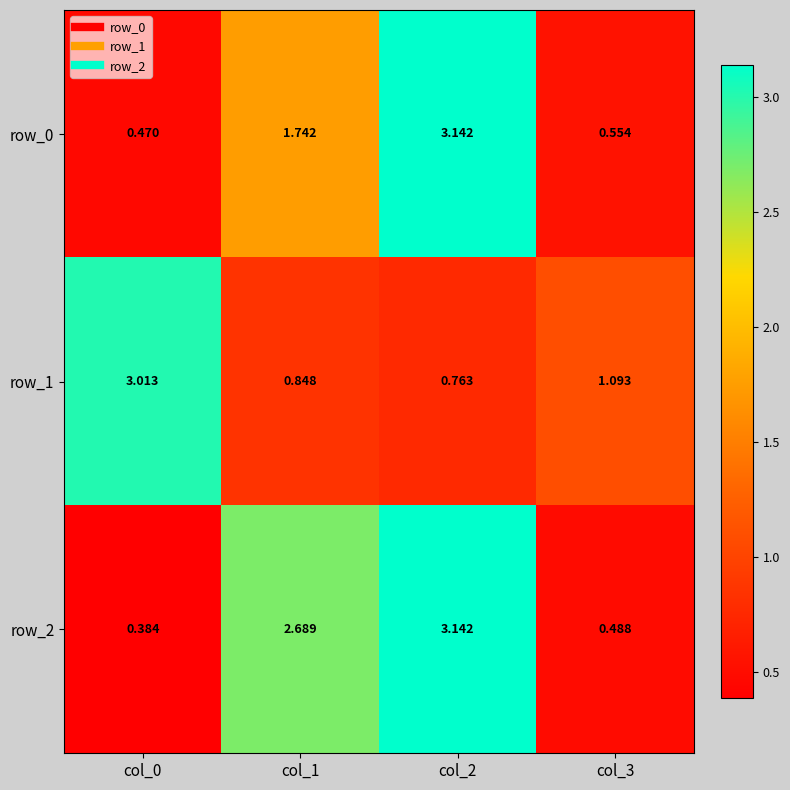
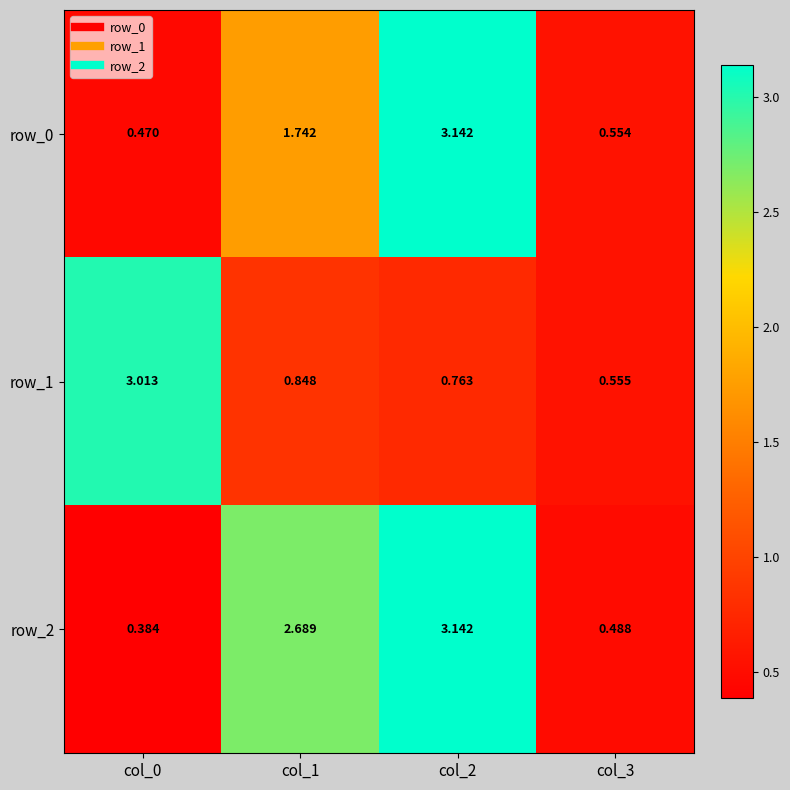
  {
    "row_0": {
      "col_0": 0.470,
      "col_1": 1.742,
      "col_2": 3.142,
      "col_3": 0.554
    },
    "row_1": {
      "col_0": 3.013,
      "col_1": 0.848,
      "col_2": 0.763,
-     "col_3": 1.093
+     "col_3": 0.555
    },
    "row_2": {
      "col_0": 0.384,
      "col_1": 2.689,
      "col_2": 3.142,
      "col_3": 0.488
    }
  }
